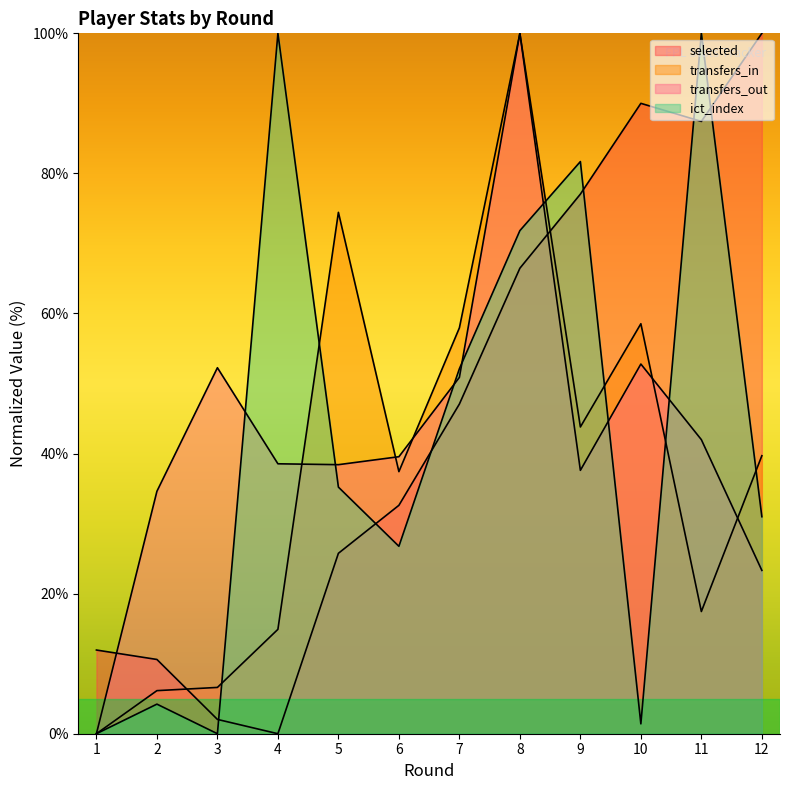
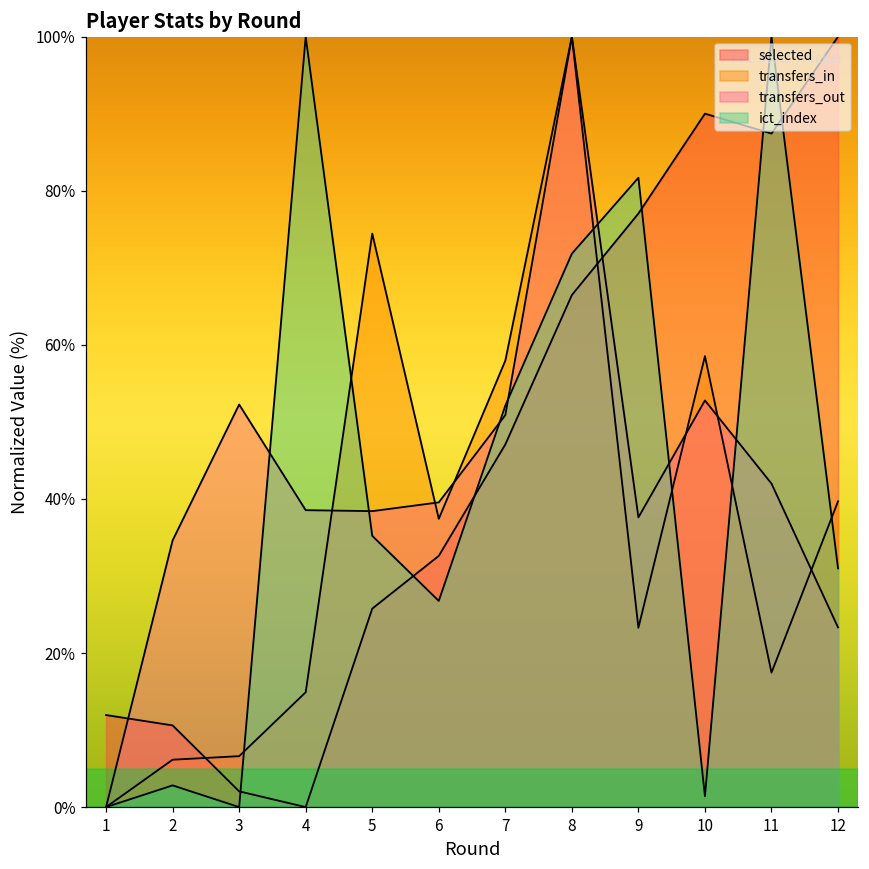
  {
    "transfers_in": {
      "2": "6%",
      "3": "7%",
      "4": "15%",
      "5": "74%",
      "6": "37%",
      "7": "58%",
-     "9": "44%",
+     "9": "23%",
      "10": "59%",
      "11": "17%",
      "12": "40%"
    },
    "ict_index": {
-     "2": "4%",
+     "2": "3%",
      "3": "0%",
      "4": "100%",
      "5": "35%",
      "6": "27%",
      "7": "52%",
      "8": "72%",
      "9": "82%",
      "10": "1%",
      "11": "100%",
      "12": "31%"
    }
  }
